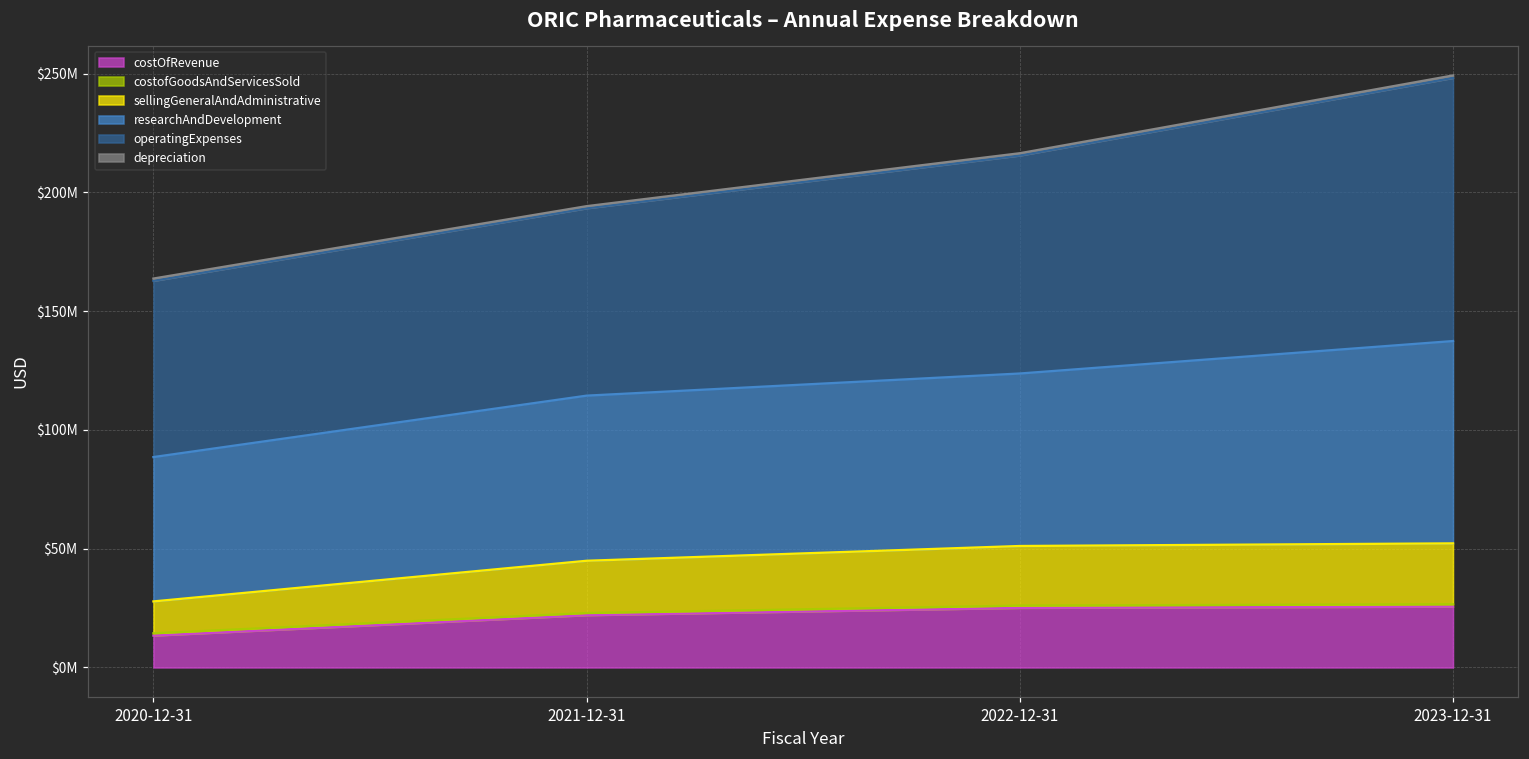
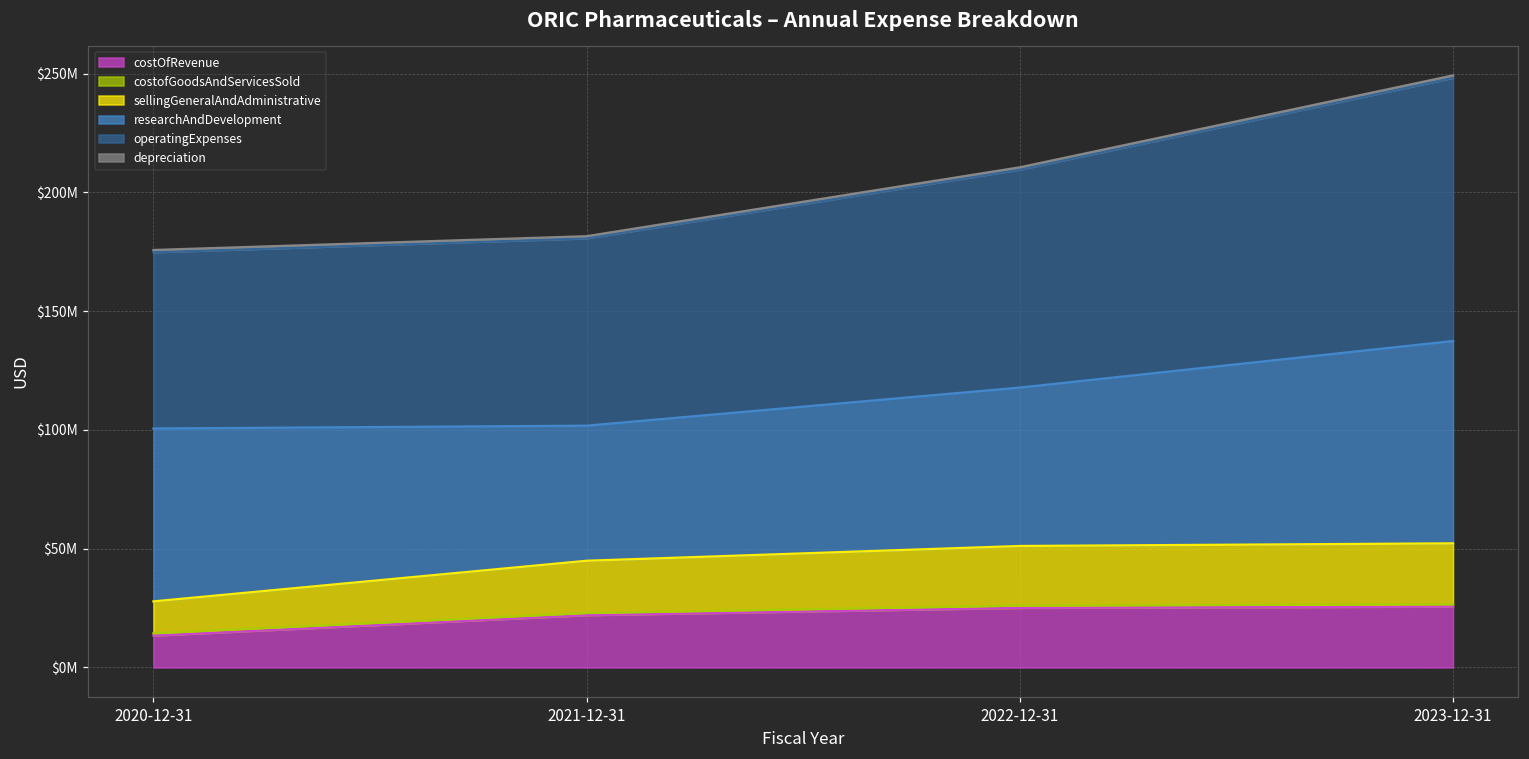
  {
    "sellingGeneralAndAdministrative": {
      "2020-12-31": "$13000000",
      "2021-12-31": "$22000000",
      "2022-12-31": "$25000000",
      "2023-12-31": "$26000000"
    },
    "researchAndDevelopment": {
-     "2020-12-31": "$61000000",
-     "2021-12-31": "$70000000",
-     "2022-12-31": "$73000000",
+     "2020-12-31": "$73000000",
+     "2021-12-31": "$57000000",
+     "2022-12-31": "$67000000",
      "2023-12-31": "$85000000"
    }
  }
